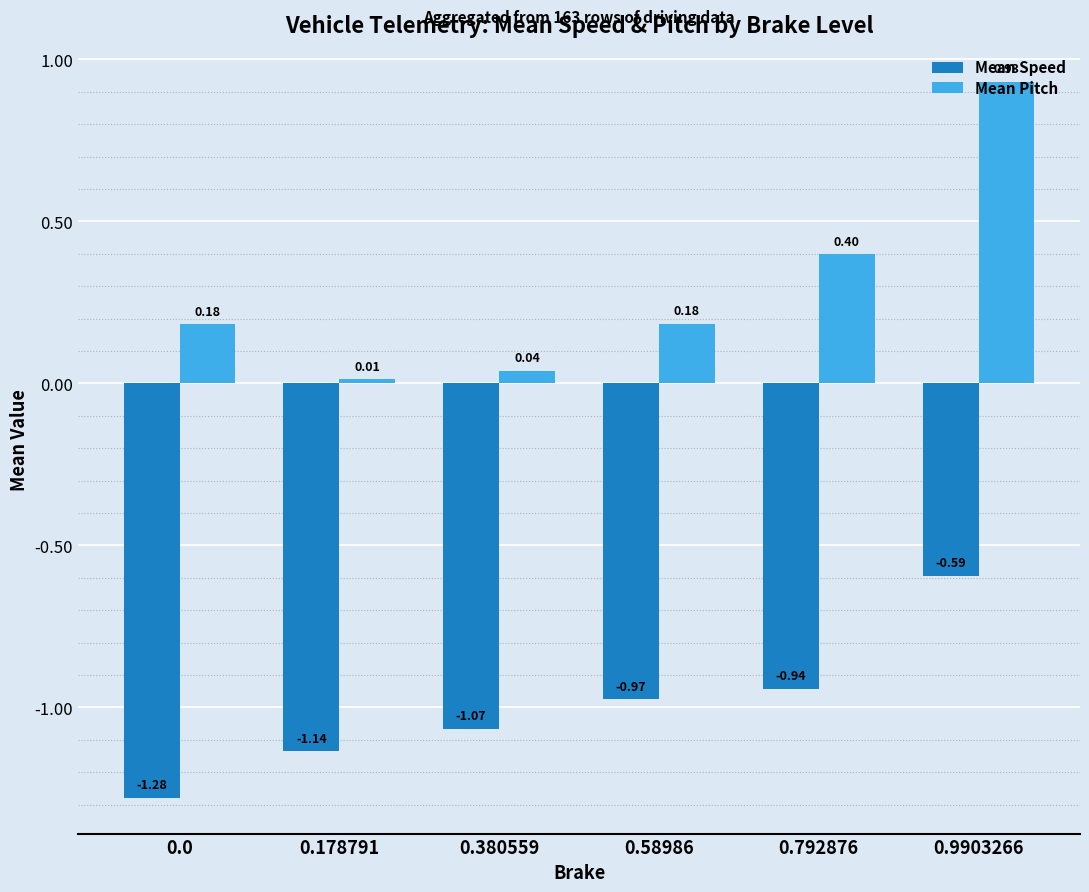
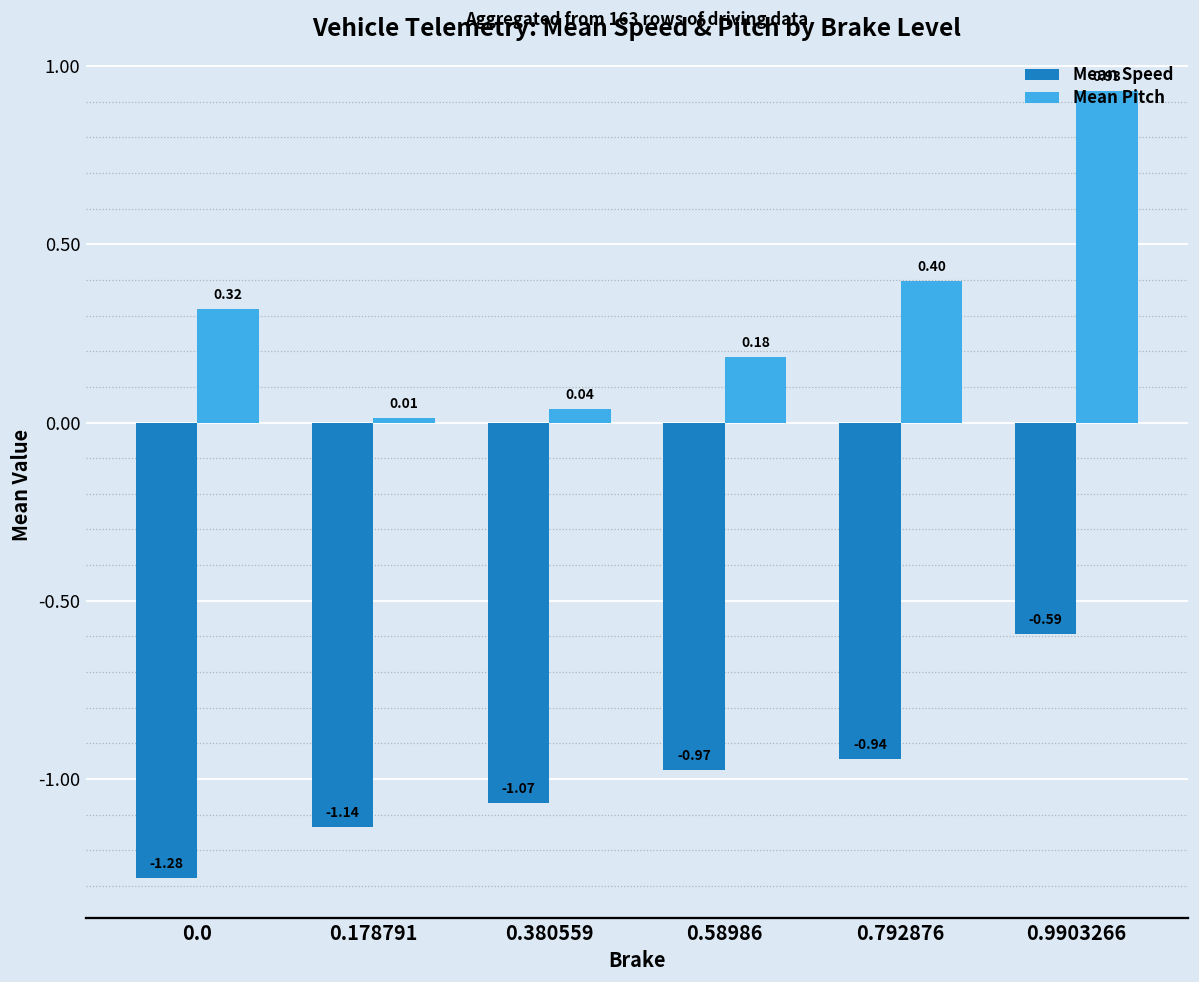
  {
    "Mean Speed": {
      "0.0": -1.28,
      "0.178791": -1.14,
      "0.380559": -1.07,
      "0.58986": -0.97,
      "0.792876": -0.94,
      "0.9903266": -0.59
    },
    "Mean Pitch": {
-     "0.0": 0.18,
+     "0.0": 0.32,
      "0.178791": 0.01,
      "0.380559": 0.04,
      "0.58986": 0.18,
      "0.792876": 0.40,
      "0.9903266": 0.93
    }
  }
